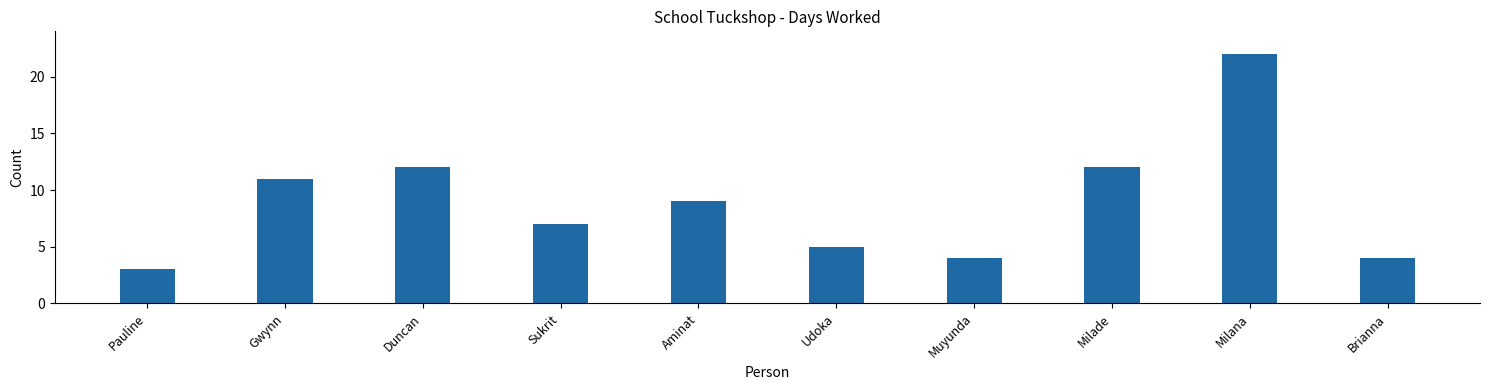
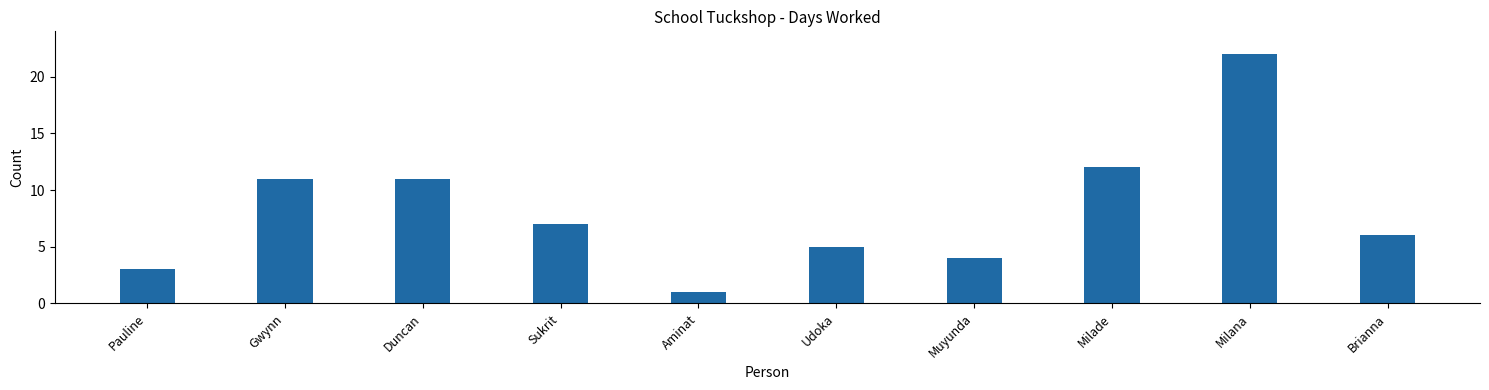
  {
    "Pauline": 3,
    "Gwynn": 11,
-   "Duncan": 12,
+   "Duncan": 11,
    "Sukrit": 7,
-   "Aminat": 9,
+   "Aminat": 1,
    "Udoka": 5,
    "Muyunda": 4,
    "Milade": 12,
    "Milana": 22,
-   "Brianna": 4
+   "Brianna": 6
  }
